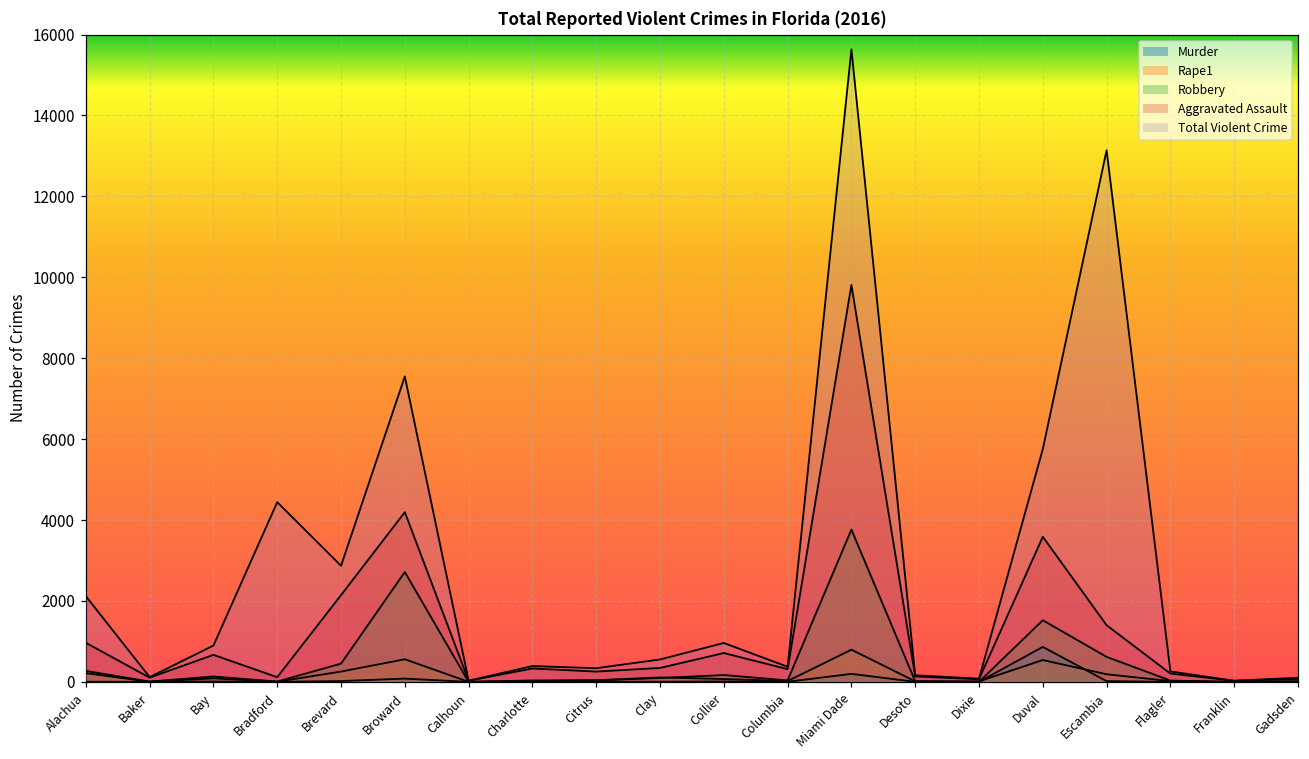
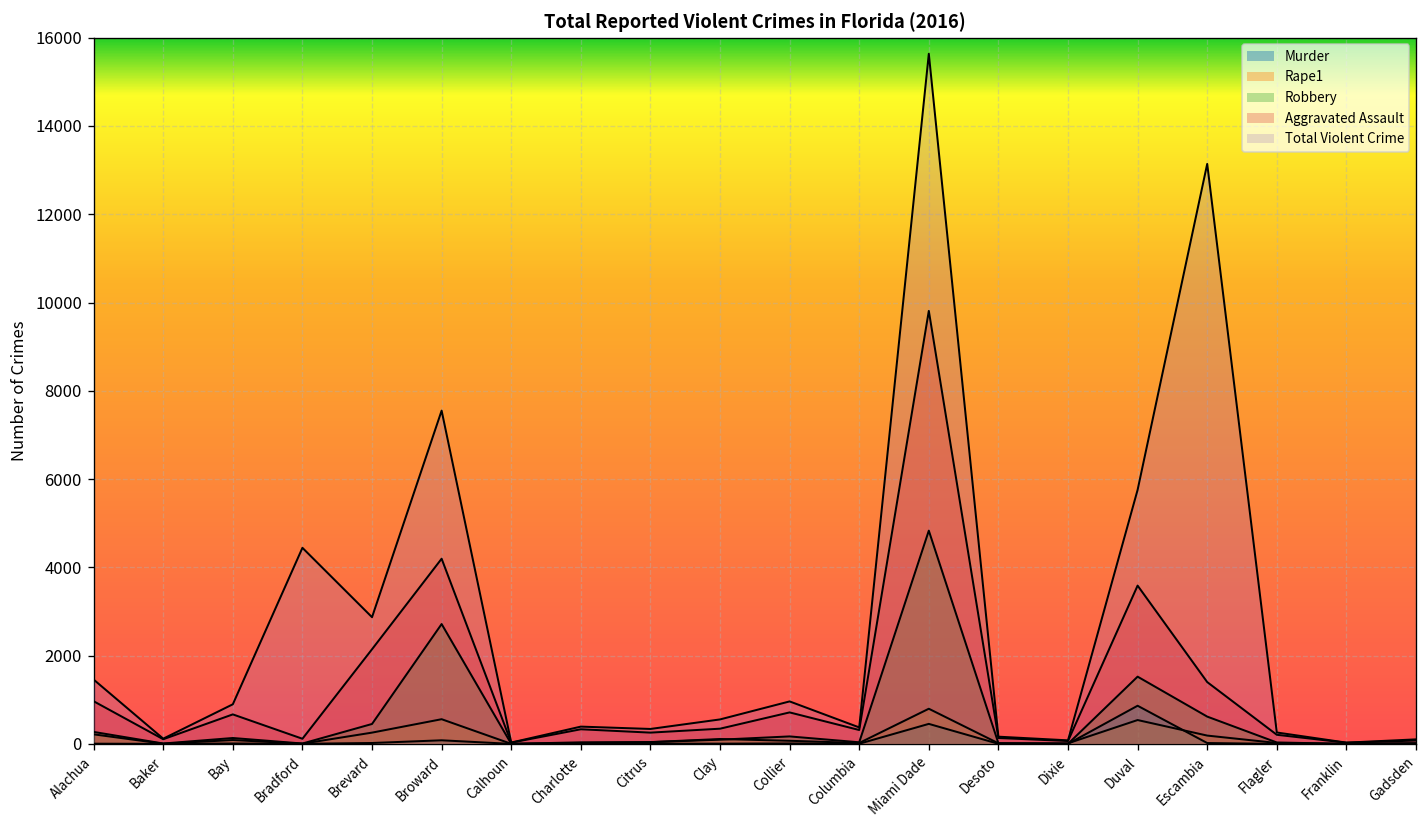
  {
    "Murder": {
      "Alachua": 0,
      "Bay": 0,
      "Brevard": 0,
      "Broward": 100,
      "Clay": 0,
-     "Miami Dade": 200,
+     "Miami Dade": 500,
      "Duval": 900,
      "Escambia": 0
    },
    "Robbery": {
      "Brevard": 500,
      "Broward": 2700,
      "Collier": 200,
-     "Miami Dade": 3800,
+     "Miami Dade": 4800,
      "Duval": 1500,
      "Escambia": 600
    },
    "Total Violent Crime": {
-     "Alachua": 2100,
+     "Alachua": 1500,
      "Bay": 900,
      "Bradford": 4400,
      "Brevard": 2900,
      "Broward": 7600,
      "Citrus": 300,
      "Clay": 600,
      "Collier": 1000,
      "Miami Dade": 15600,
      "Duval": 5800,
      "Escambia": 13100
    }
  }
